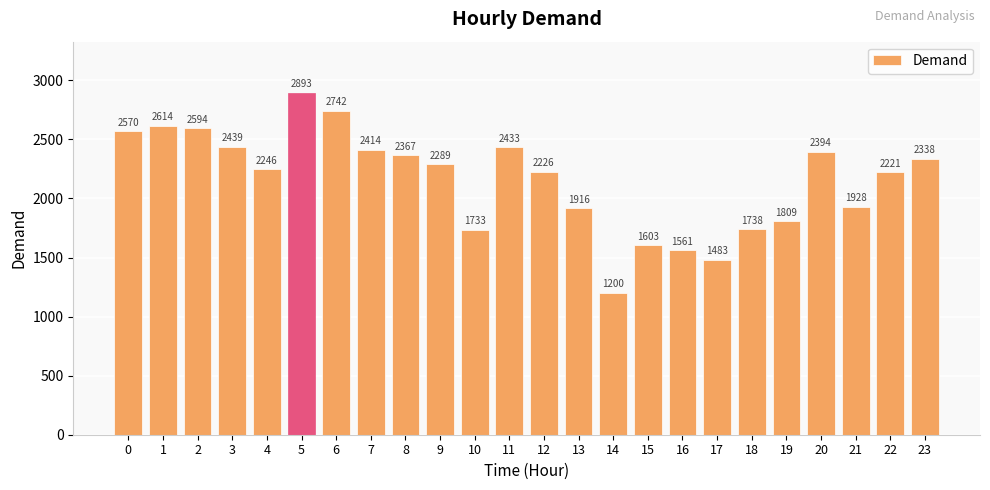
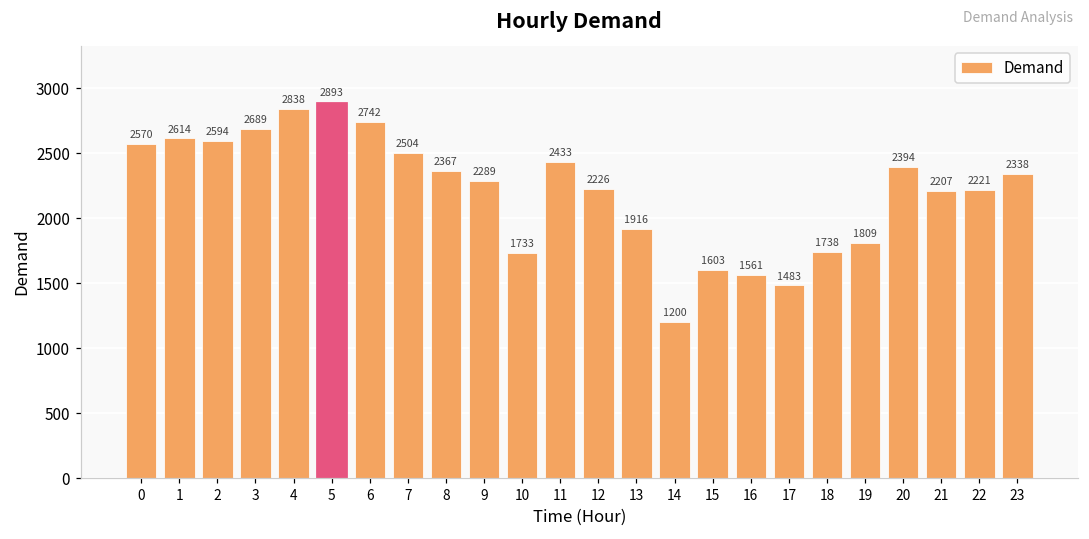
  {
    "0": 2570,
    "1": 2614,
    "2": 2594,
-   "3": 2439,
-   "4": 2246,
+   "3": 2689,
+   "4": 2838,
    "5": 2893,
    "6": 2742,
-   "7": 2414,
+   "7": 2504,
    "8": 2367,
    "9": 2289,
    "10": 1733,
    "11": 2433,
    "12": 2226,
    "13": 1916,
    "14": 1200,
    "15": 1603,
    "16": 1561,
    "17": 1483,
    "18": 1738,
    "19": 1809,
    "20": 2394,
-   "21": 1928,
+   "21": 2207,
    "22": 2221,
    "23": 2338
  }
